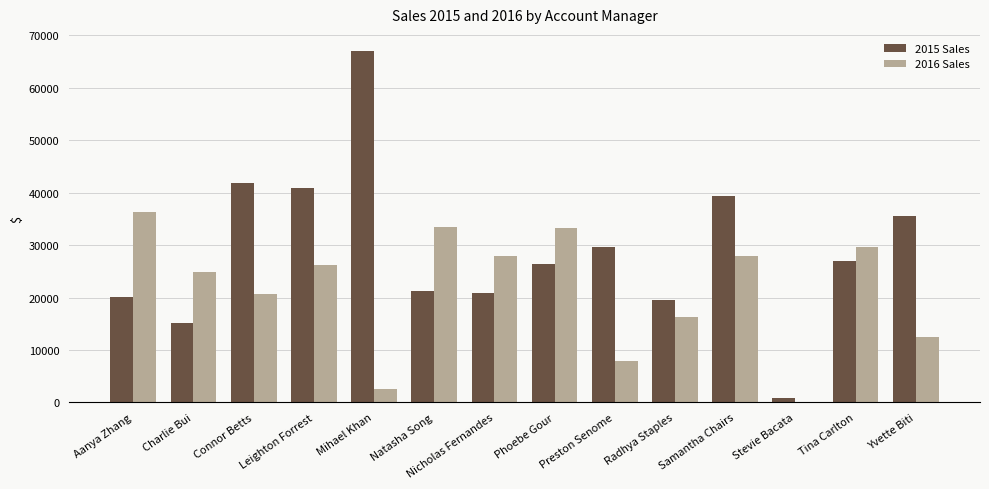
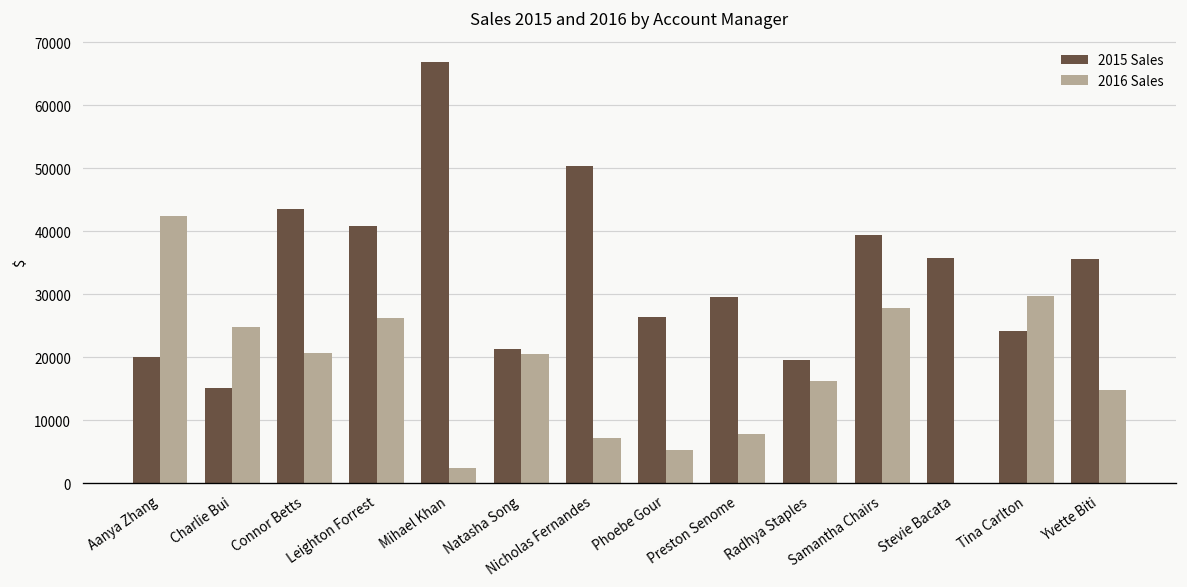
  {
    "2015 Sales": {
      "Aanya Zhang": 20000,
      "Charlie Bui": 15000,
-     "Connor Betts": 42000,
+     "Connor Betts": 43000,
      "Leighton Forrest": 41000,
      "Mihael Khan": 67000,
      "Natasha Song": 21000,
-     "Nicholas Fernandes": 21000,
+     "Nicholas Fernandes": 50000,
      "Phoebe Gour": 26000,
      "Preston Senome": 30000,
      "Radhya Staples": 20000,
      "Samantha Chairs": 39000,
-     "Stevie Bacata": 1000,
-     "Tina Carlton": 27000,
+     "Stevie Bacata": 36000,
+     "Tina Carlton": 24000,
      "Yvette Biti": 36000
    },
    "2016 Sales": {
-     "Aanya Zhang": 36000,
+     "Aanya Zhang": 42000,
      "Charlie Bui": 25000,
      "Connor Betts": 21000,
      "Leighton Forrest": 26000,
      "Mihael Khan": 2000,
-     "Natasha Song": 33000,
-     "Nicholas Fernandes": 28000,
-     "Phoebe Gour": 33000,
+     "Natasha Song": 21000,
+     "Nicholas Fernandes": 7000,
+     "Phoebe Gour": 5000,
      "Preston Senome": 8000,
      "Radhya Staples": 16000,
      "Samantha Chairs": 28000,
      "Tina Carlton": 30000,
-     "Yvette Biti": 13000
+     "Yvette Biti": 15000
    }
  }
